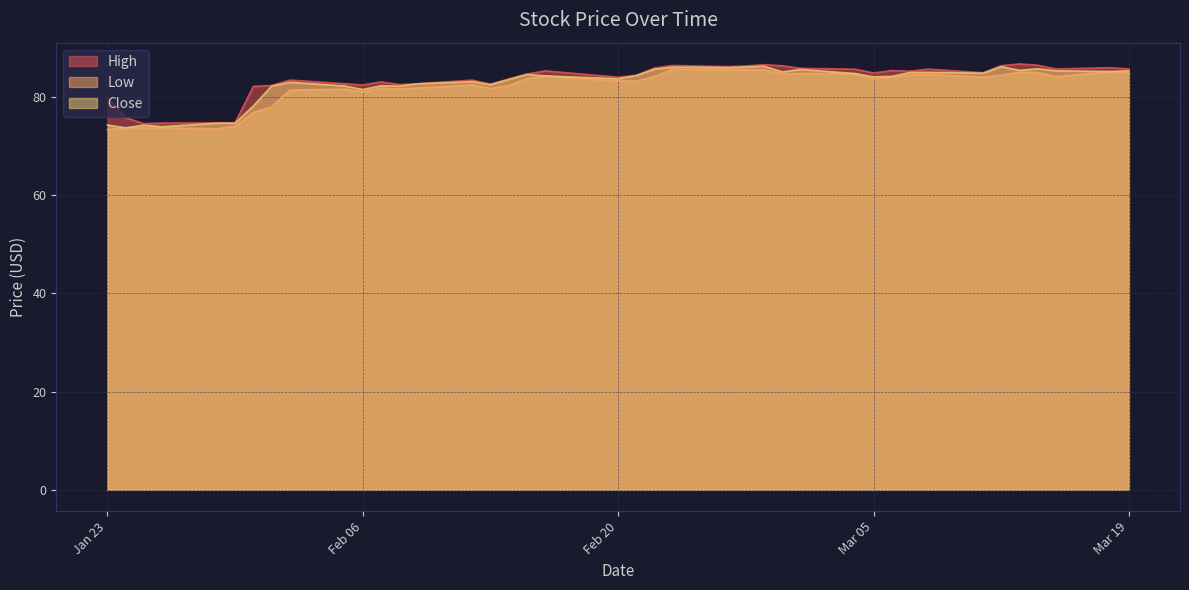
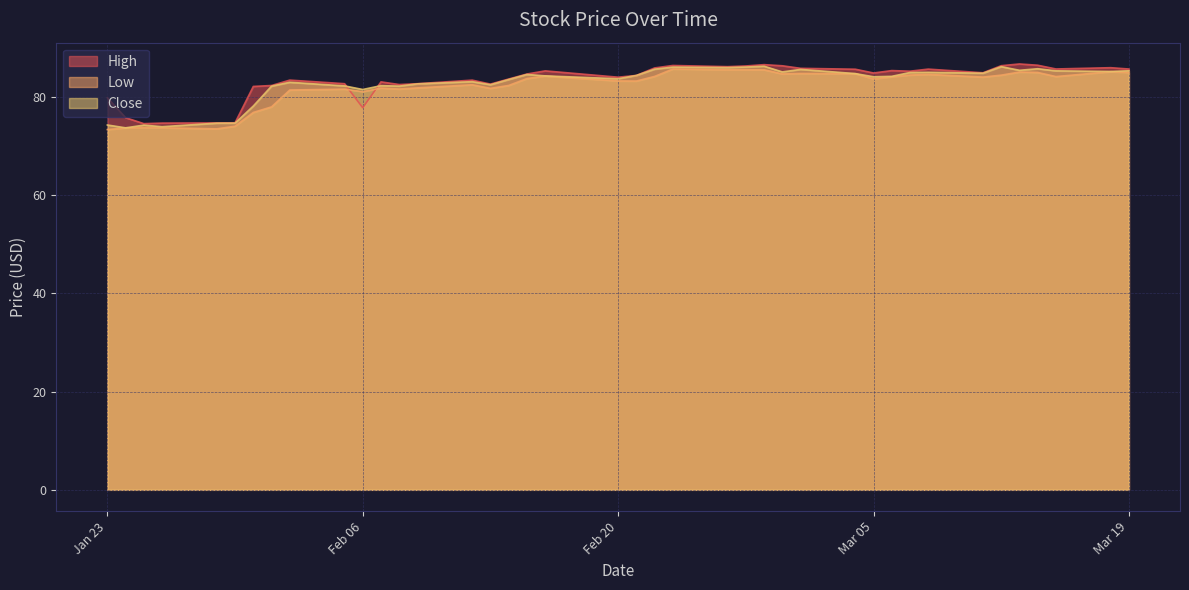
  {
    "High": {
-     "Feb 06": 82,
+     "Feb 06": 78,
      "Mar 05": 85
    }
  }
